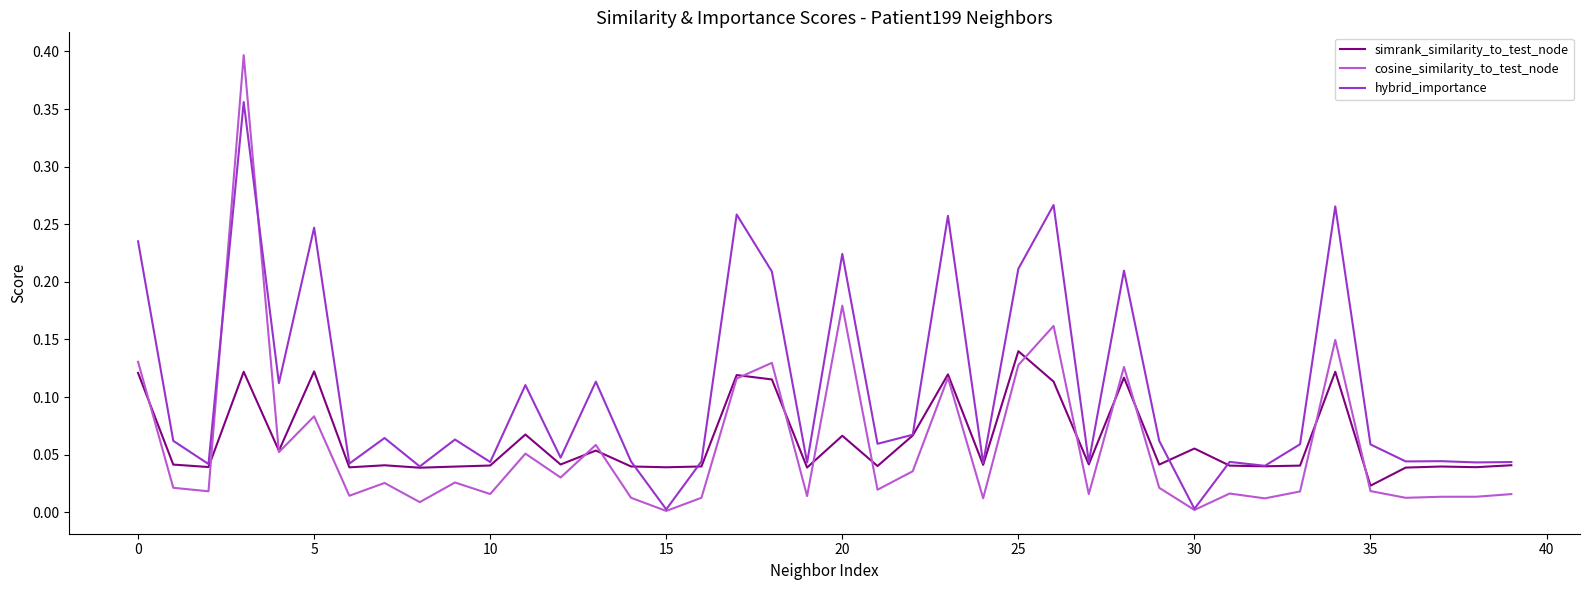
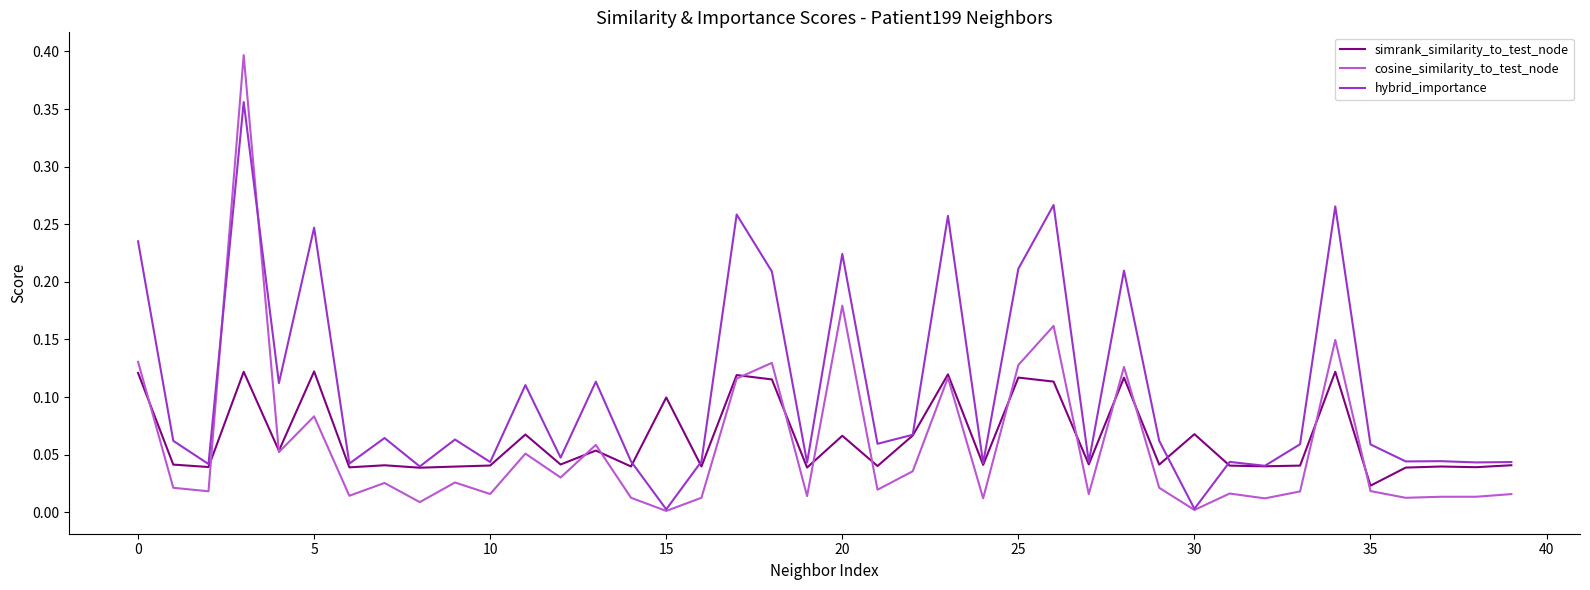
  {
    "simrank_similarity_to_test_node": {
      "0": 0.121,
      "5": 0.122,
      "10": 0.041,
-     "15": 0.039,
+     "15": 0.100,
      "20": 0.066,
-     "25": 0.140,
-     "30": 0.055,
+     "25": 0.117,
+     "30": 0.068,
      "35": 0.023
    }
  }
